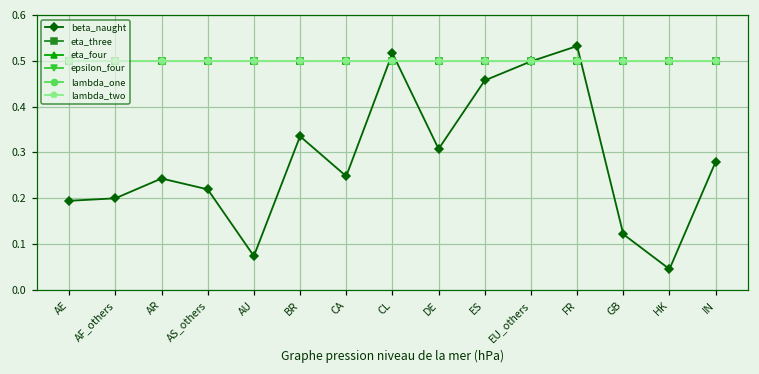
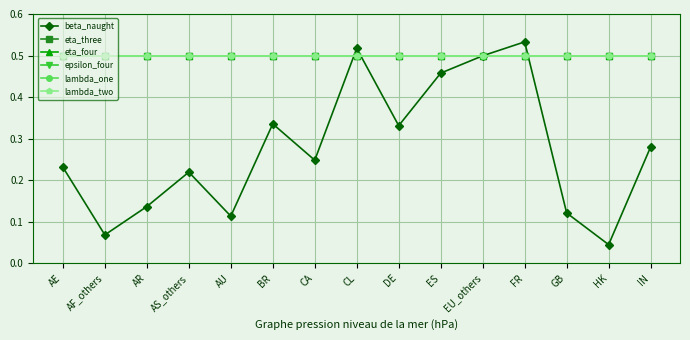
  {
    "beta_naught": {
-     "AE": 0.19,
-     "AF_others": 0.20,
-     "AR": 0.24,
+     "AE": 0.23,
+     "AF_others": 0.07,
+     "AR": 0.14,
      "AS_others": 0.22,
-     "AU": 0.07,
+     "AU": 0.11,
      "BR": 0.34,
      "CA": 0.25,
      "CL": 0.52,
-     "DE": 0.31,
+     "DE": 0.33,
      "ES": 0.46,
      "FR": 0.53,
      "GB": 0.12,
      "HK": 0.04,
      "IN": 0.28
    },
    "lambda_two": {
      "AR": 0.50,
      "AS_others": 0.50,
      "AU": 0.50,
      "BR": 0.50,
      "CA": 0.50,
      "CL": 0.50,
      "DE": 0.50,
      "ES": 0.50,
      "FR": 0.50,
      "GB": 0.50,
      "HK": 0.50,
      "IN": 0.50
    }
  }
